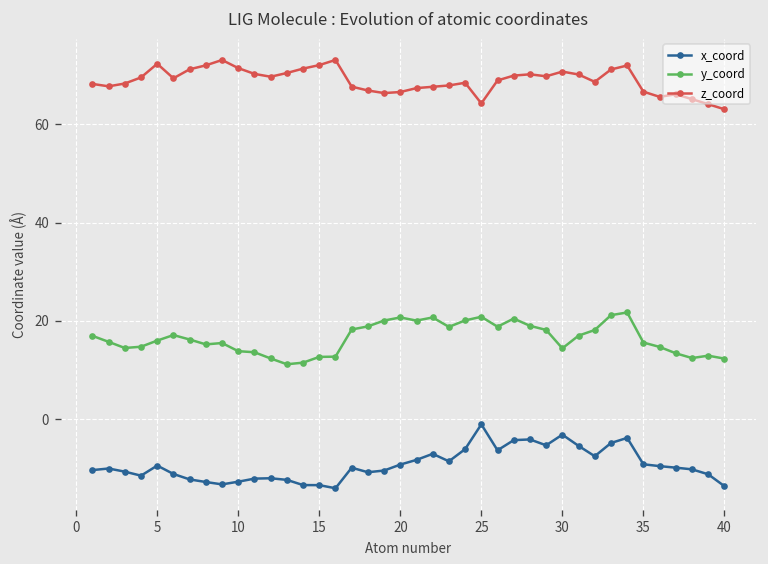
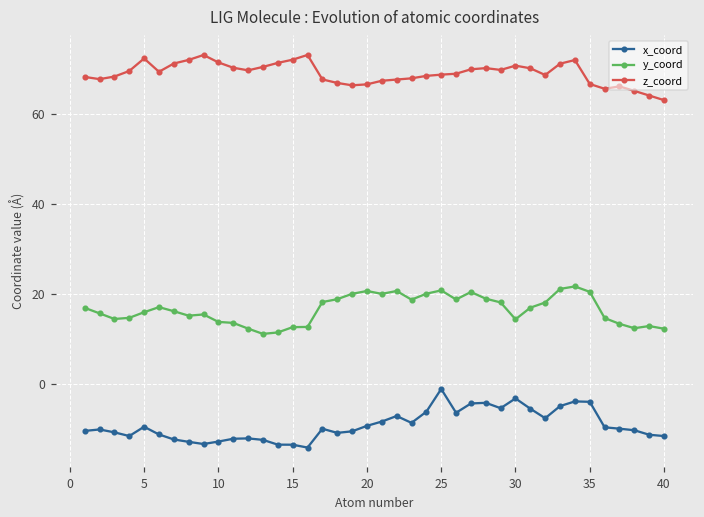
  {
    "x_coord": {
      "5": -9,
      "10": -13,
      "15": -13,
      "20": -9,
      "25": -1,
      "30": -3,
-     "35": -9,
-     "40": -14
+     "35": -4,
+     "40": -11
    },
    "y_coord": {
      "5": 16,
      "10": 14,
      "15": 13,
      "20": 21,
      "25": 21,
      "30": 14,
-     "35": 16,
+     "35": 21,
      "40": 12
    },
    "z_coord": {
      "5": 72,
      "10": 71,
      "15": 72,
      "20": 67,
-     "25": 64,
+     "25": 69,
      "30": 71,
      "35": 67,
      "40": 63
    }
  }
